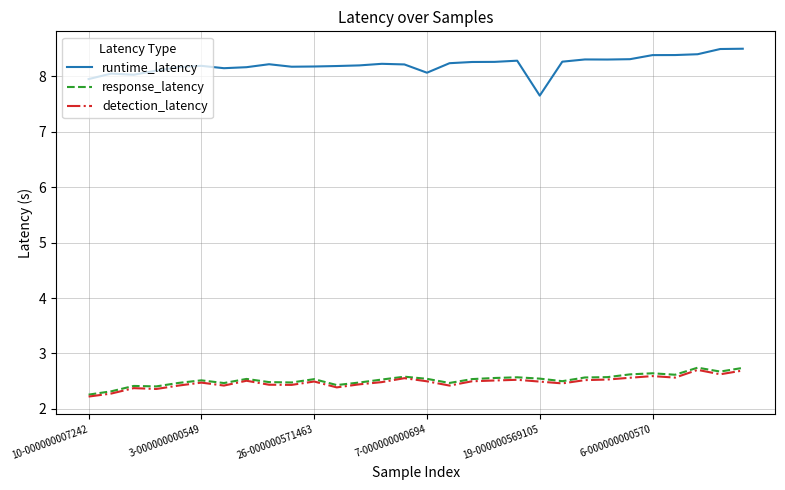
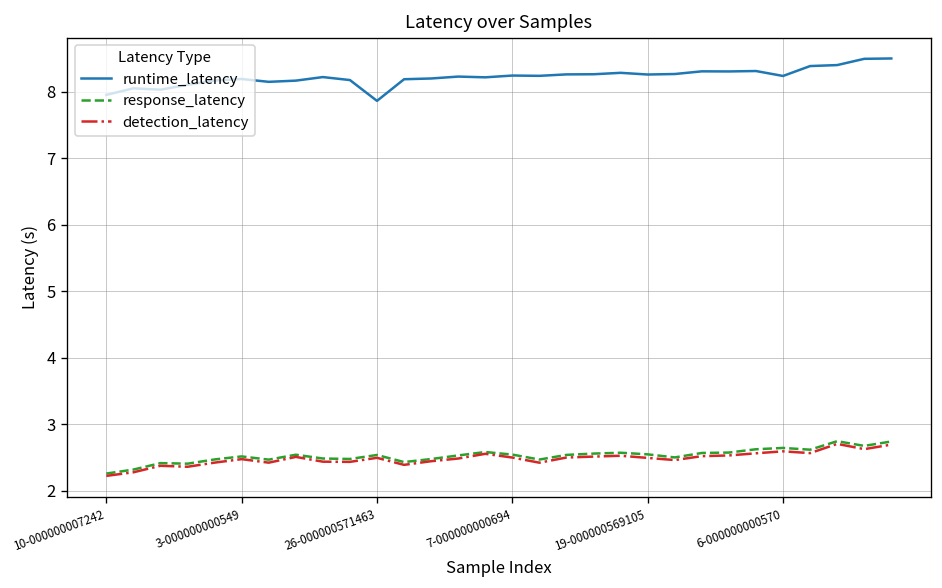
  {
    "runtime_latency": {
-     "26-000000571463": 8.2,
-     "7-000000000694": 8.1,
-     "19-000000569105": 7.7,
-     "6-000000000570": 8.4
+     "26-000000571463": 7.9,
+     "7-000000000694": 8.2,
+     "19-000000569105": 8.3,
+     "6-000000000570": 8.2
    },
    "response_latency": {
      "19-000000569105": 2.5,
      "6-000000000570": 2.6
    },
    "detection_latency": {
      "19-000000569105": 2.5,
      "6-000000000570": 2.6
    }
  }
